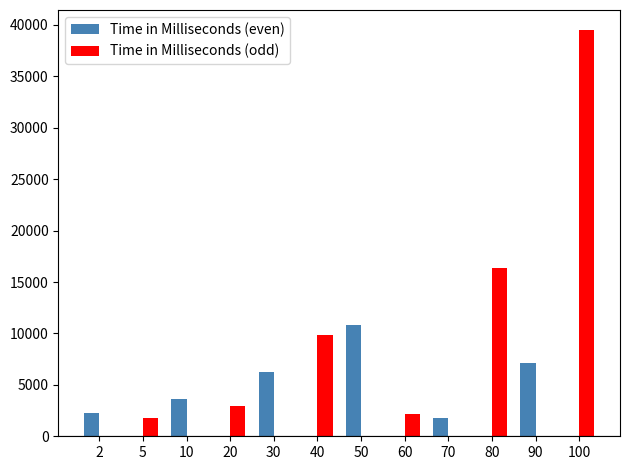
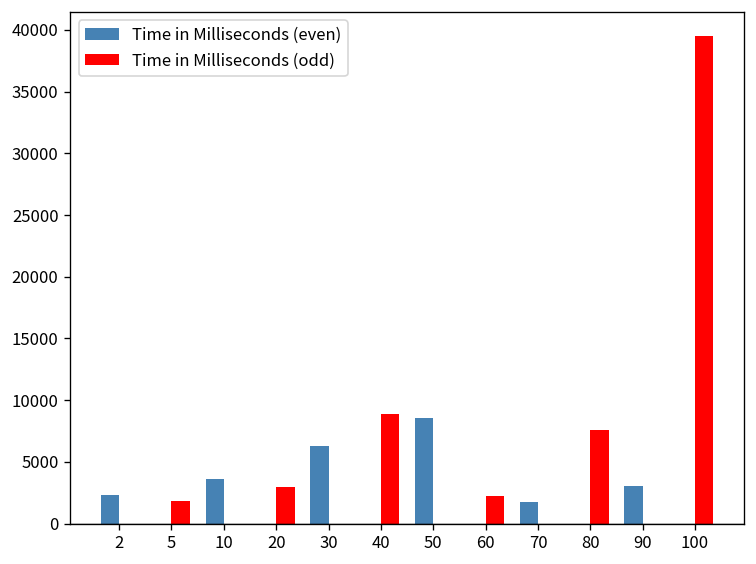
  {
    "Time in Milliseconds (even)": {
      "2": 2300,
      "5": 0,
      "10": 3600,
      "20": 0,
      "30": 6300,
      "40": 0,
-     "50": 10900,
+     "50": 8500,
      "60": 0,
      "70": 1700,
      "80": 0,
-     "90": 7200,
+     "90": 3000,
      "100": 0
    },
    "Time in Milliseconds (odd)": {
      "2": 0,
      "5": 1800,
      "10": 0,
      "20": 3000,
      "30": 0,
-     "40": 9900,
+     "40": 8900,
      "50": 0,
      "60": 2200,
      "70": 0,
-     "80": 16400,
+     "80": 7600,
      "90": 0,
      "100": 39500
    }
  }
